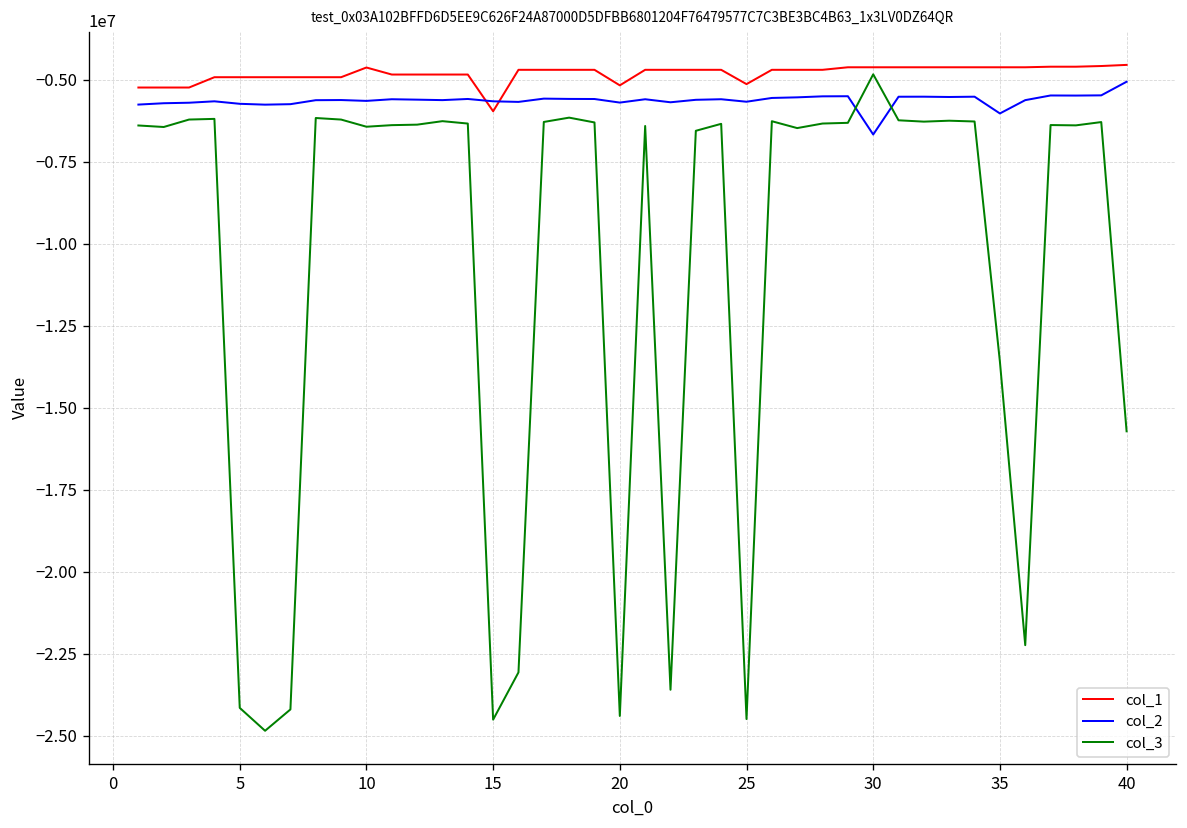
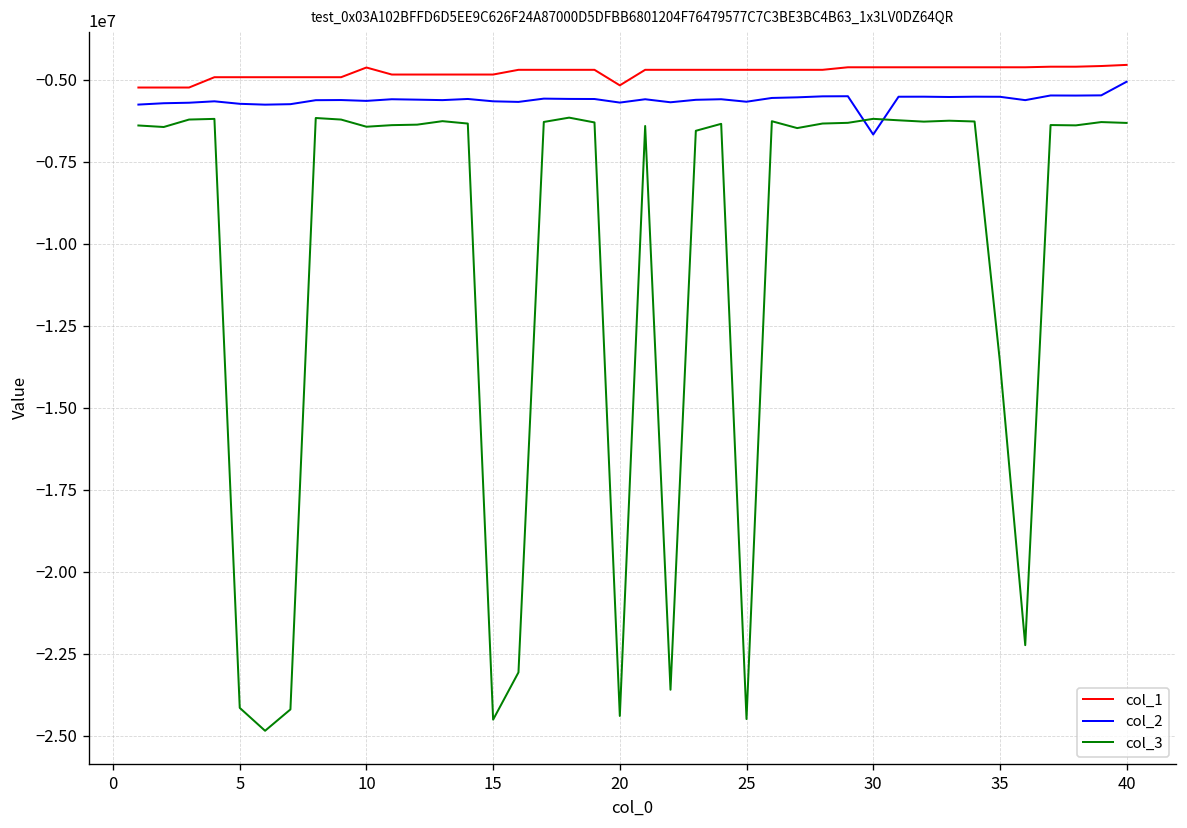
  {
    "col_1": {
      "5": -4900000,
      "10": -4600000,
-     "15": -6000000,
+     "15": -4800000,
      "20": -5200000,
-     "25": -5100000,
+     "25": -4700000,
      "30": -4600000,
      "35": -4600000,
      "40": -4500000
    },
    "col_2": {
      "5": -5700000,
      "10": -5600000,
      "15": -5700000,
      "20": -5700000,
      "25": -5700000,
      "30": -6700000,
-     "35": -6000000,
+     "35": -5500000,
      "40": -5100000
    },
    "col_3": {
      "5": -24200000,
      "10": -6400000,
      "15": -24500000,
      "20": -24400000,
      "25": -24500000,
-     "30": -4800000,
+     "30": -6200000,
      "35": -13600000,
-     "40": -15700000
+     "40": -6300000
    }
  }
